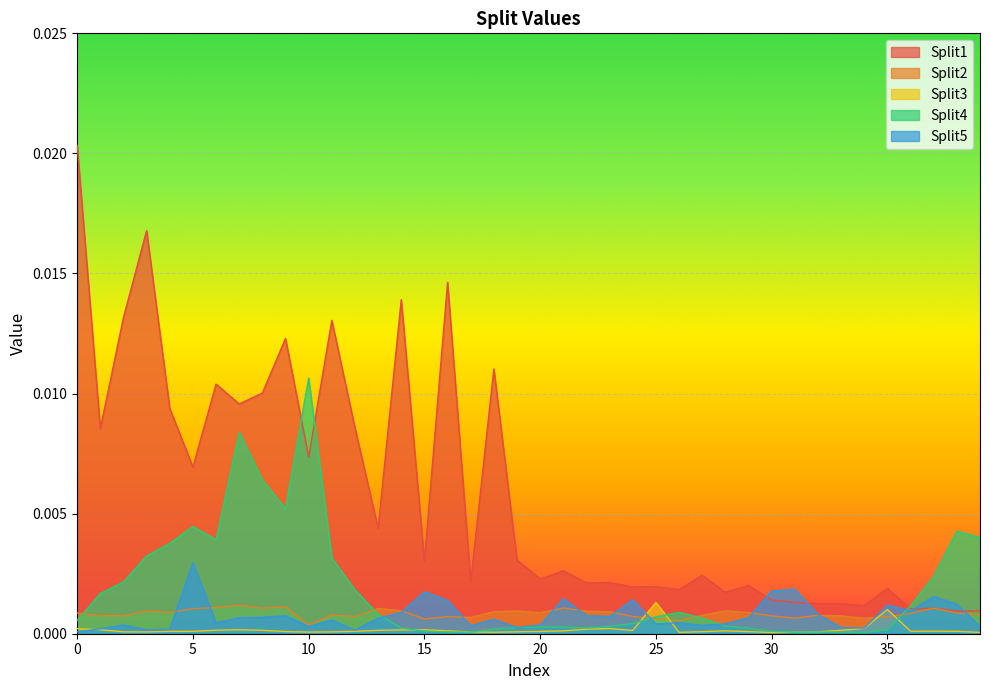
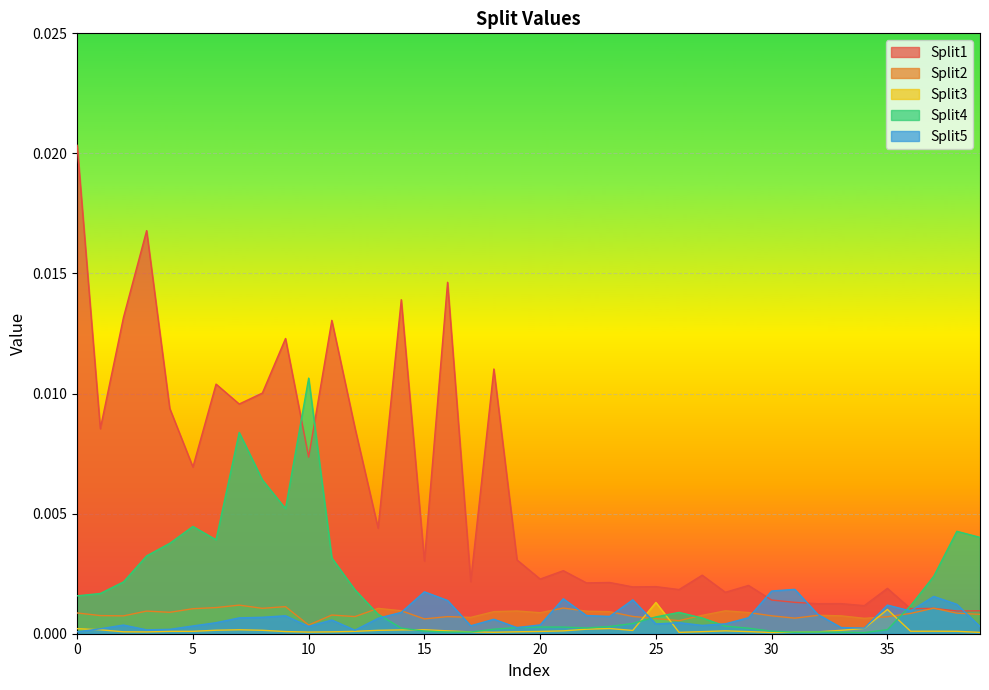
  {
    "Split3": {
      "0": 0.0002,
      "5": 0.0001,
      "10": 0.0001,
      "20": 0.0001,
      "25": 0.0013,
      "35": 0.0010
    },
    "Split4": {
-     "0": 0.0006,
+     "0": 0.0016,
      "5": 0.0045,
      "10": 0.0106,
      "35": 0.0002
    },
    "Split5": {
      "0": 0.0001,
-     "5": 0.0030,
+     "5": 0.0003,
      "15": 0.0017,
      "25": 0.0004,
      "30": 0.0018,
      "35": 0.0012
    }
  }
